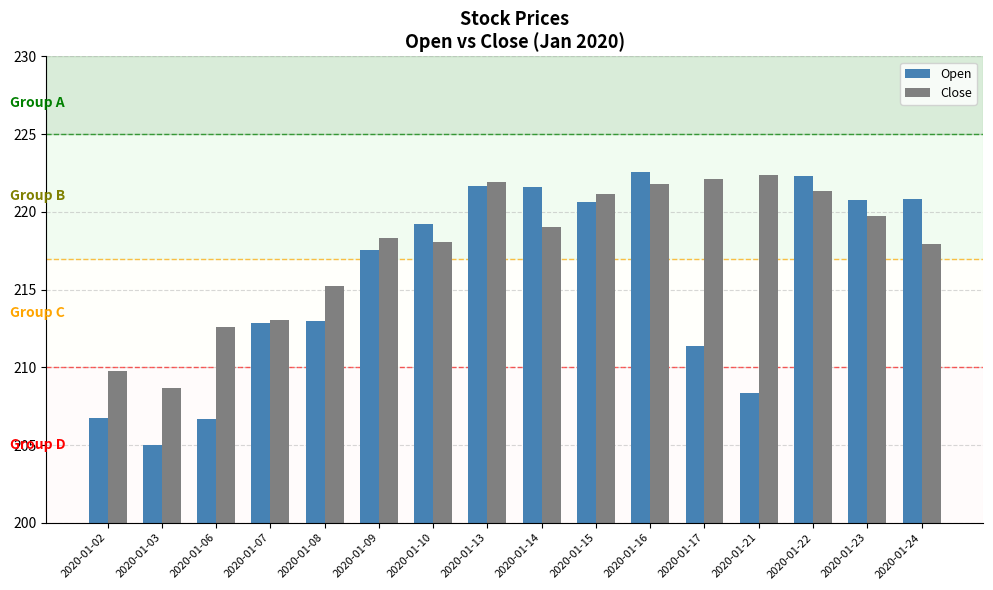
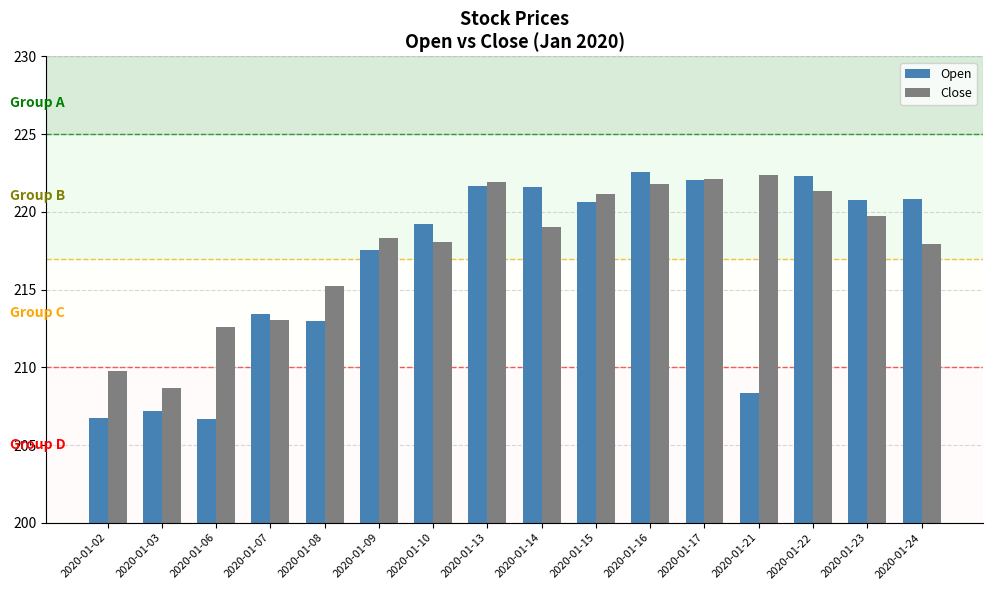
  {
    "Open": {
      "2020-01-02": 206.8,
-     "2020-01-03": 205.0,
+     "2020-01-03": 207.2,
      "2020-01-06": 206.7,
-     "2020-01-07": 212.8,
+     "2020-01-07": 213.4,
      "2020-01-08": 213.0,
      "2020-01-09": 217.5,
      "2020-01-10": 219.2,
      "2020-01-13": 221.7,
      "2020-01-14": 221.6,
      "2020-01-15": 220.6,
      "2020-01-16": 222.6,
-     "2020-01-17": 211.4,
+     "2020-01-17": 222.0,
      "2020-01-21": 208.4,
      "2020-01-22": 222.3,
      "2020-01-23": 220.8,
      "2020-01-24": 220.8
    },
    "Close": {
      "2020-01-02": 209.8,
      "2020-01-03": 208.7,
      "2020-01-06": 212.6,
      "2020-01-07": 213.1,
      "2020-01-08": 215.2,
      "2020-01-09": 218.3,
      "2020-01-10": 218.1,
      "2020-01-13": 221.9,
      "2020-01-14": 219.1,
      "2020-01-15": 221.1,
      "2020-01-16": 221.8,
      "2020-01-17": 222.1,
      "2020-01-21": 222.4,
      "2020-01-22": 221.3,
      "2020-01-23": 219.8,
      "2020-01-24": 217.9
    }
  }
